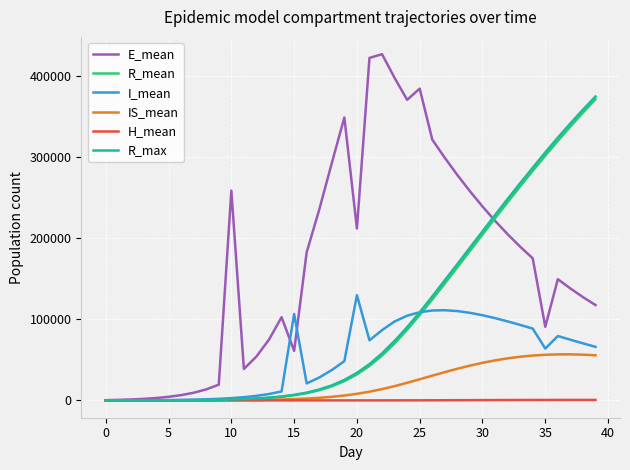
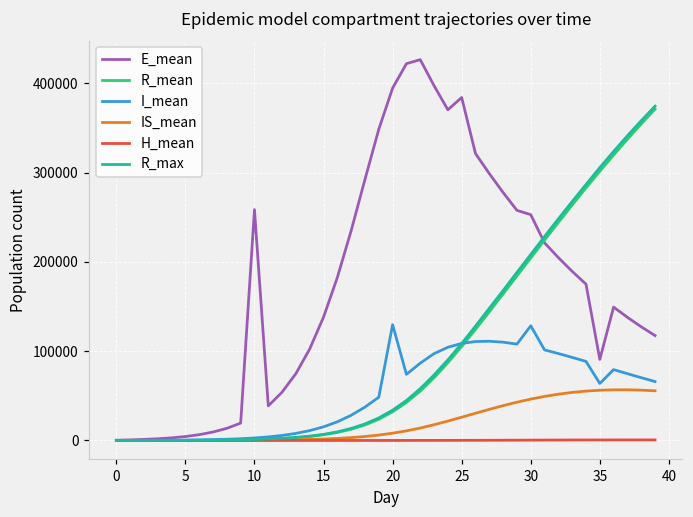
  {
    "E_mean": {
      "5": 0,
      "10": 260000,
-     "15": 60000,
-     "20": 210000,
+     "15": 140000,
+     "20": 390000,
      "25": 380000,
-     "30": 240000,
+     "30": 250000,
      "35": 90000
    },
    "I_mean": {
-     "15": 110000,
+     "15": 20000,
      "20": 130000,
-     "30": 100000,
+     "30": 130000,
      "35": 60000
    }
  }
